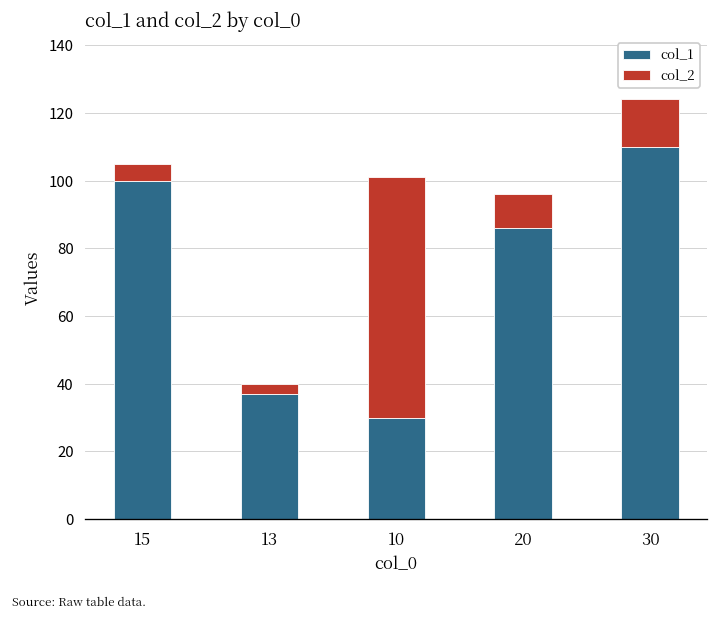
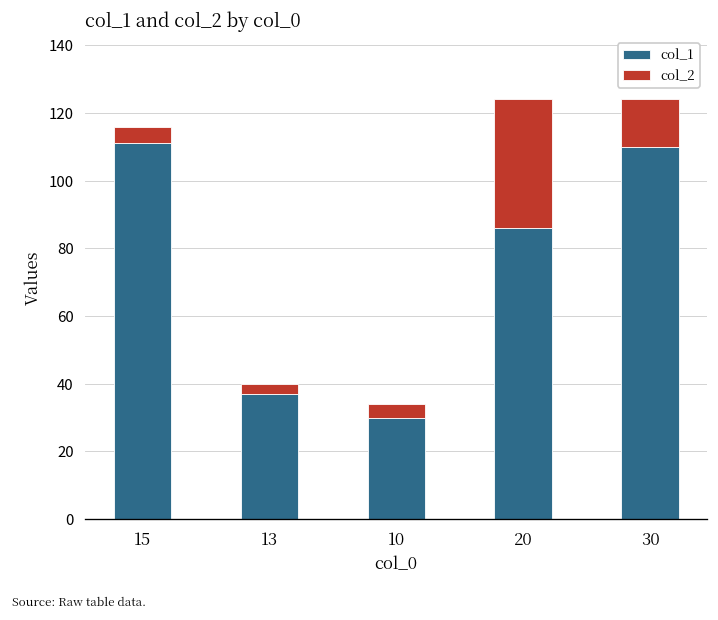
  {
    "col_1": {
-     "15": 100,
+     "15": 111,
      "13": 37,
      "10": 30,
      "20": 86,
      "30": 110
    },
    "col_2": {
      "15": 5,
      "13": 3,
-     "10": 71,
-     "20": 10,
+     "10": 4,
+     "20": 38,
      "30": 14
    }
  }
